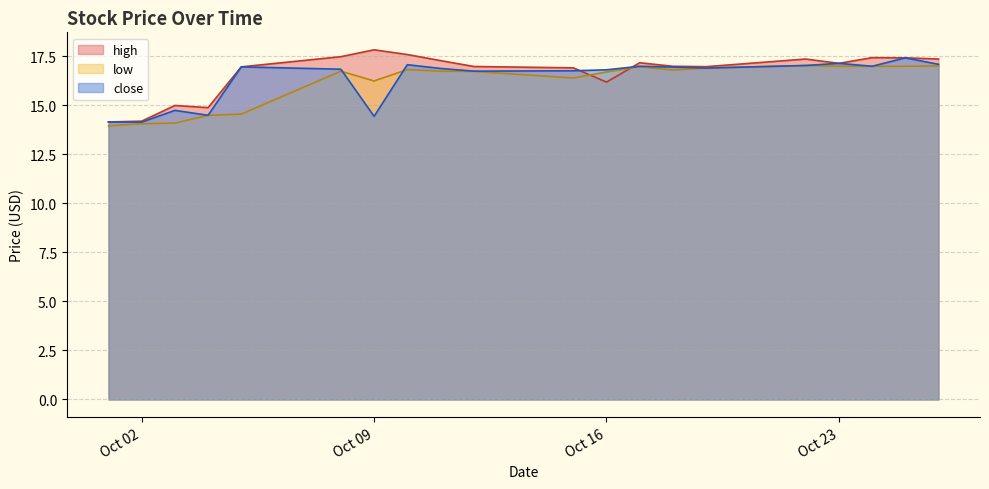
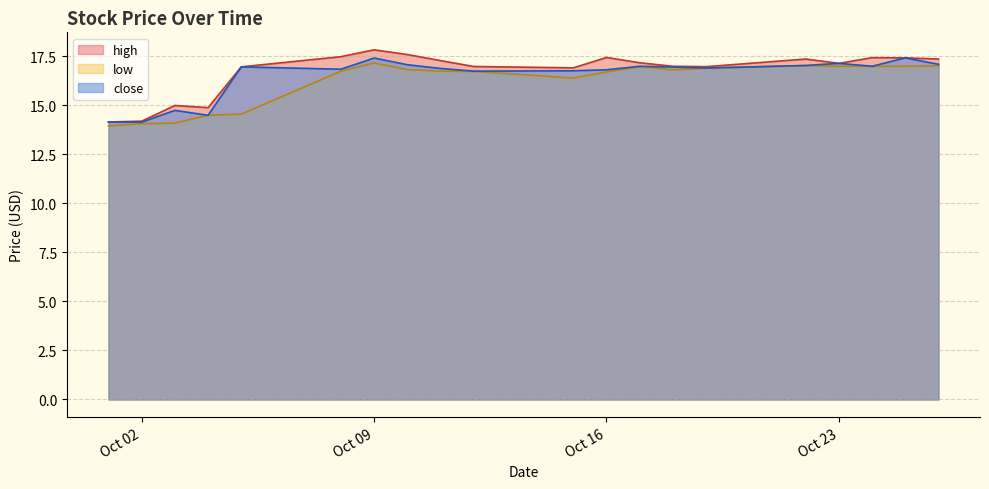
  {
    "high": {
      "Oct 09": 17.8,
-     "Oct 16": 16.2
+     "Oct 16": 17.5
    },
    "low": {
-     "Oct 09": 16.3,
+     "Oct 09": 17.2,
      "Oct 23": 17.0
    },
    "close": {
-     "Oct 09": 14.4
+     "Oct 09": 17.4
    }
  }
